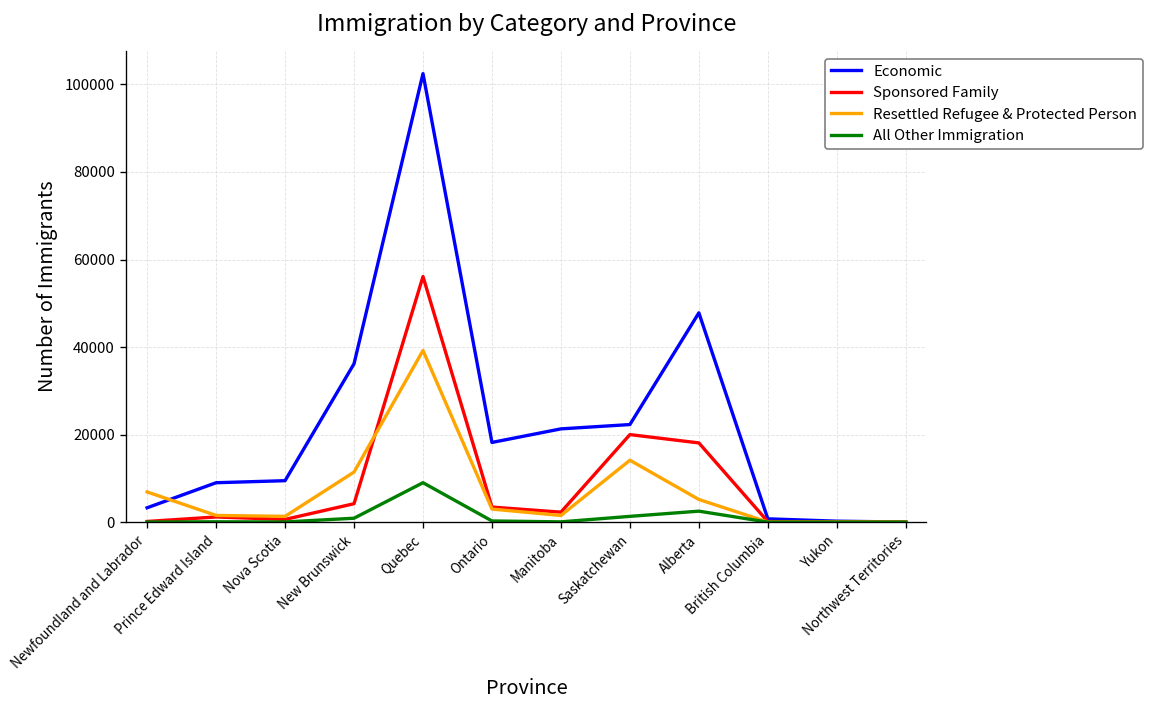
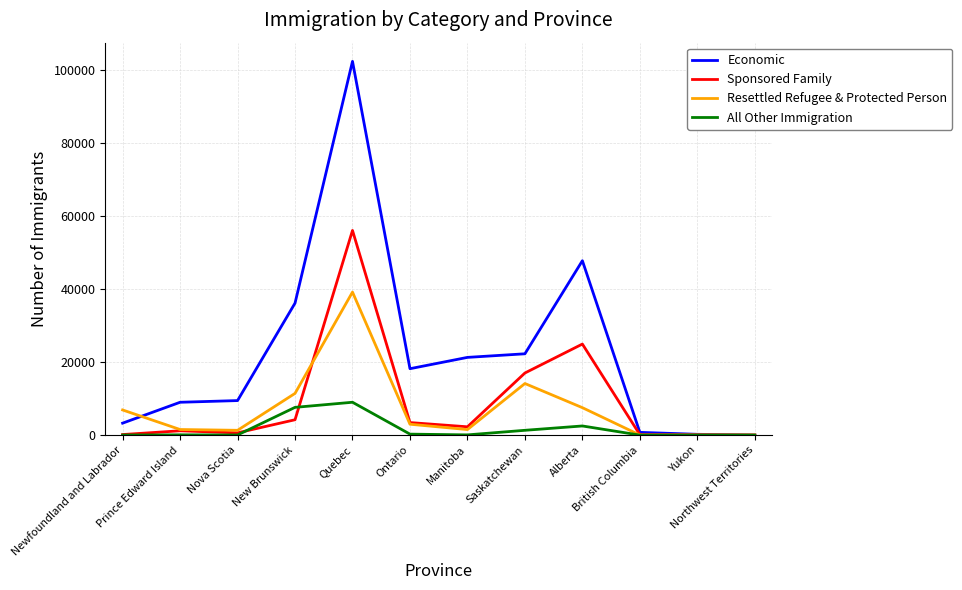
  {
    "Economic": {
      "Newfoundland and Labrador": 3000,
      "Prince Edward Island": 9000,
      "Nova Scotia": 9000,
      "New Brunswick": 36000,
      "Quebec": 102000,
      "Ontario": 18000,
      "Manitoba": 21000,
      "Saskatchewan": 22000,
      "Alberta": 48000
    },
    "Sponsored Family": {
      "New Brunswick": 4000,
      "Quebec": 56000,
      "Manitoba": 2000,
-     "Saskatchewan": 20000,
-     "Alberta": 18000
+     "Saskatchewan": 17000,
+     "Alberta": 25000
    },
    "Resettled Refugee & Protected Person": {
      "Newfoundland and Labrador": 7000,
      "Nova Scotia": 1000,
      "New Brunswick": 11000,
      "Quebec": 39000,
      "Manitoba": 2000,
      "Saskatchewan": 14000,
-     "Alberta": 5000
+     "Alberta": 8000
    },
    "All Other Immigration": {
      "Prince Edward Island": 0,
-     "New Brunswick": 1000,
+     "New Brunswick": 8000,
      "Quebec": 9000,
      "Ontario": 0,
      "Manitoba": 0,
      "Saskatchewan": 1000,
      "Alberta": 3000
    }
  }
